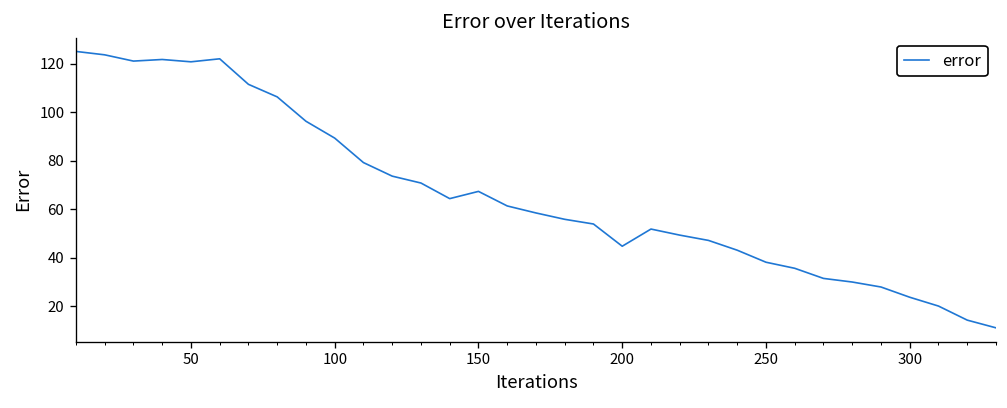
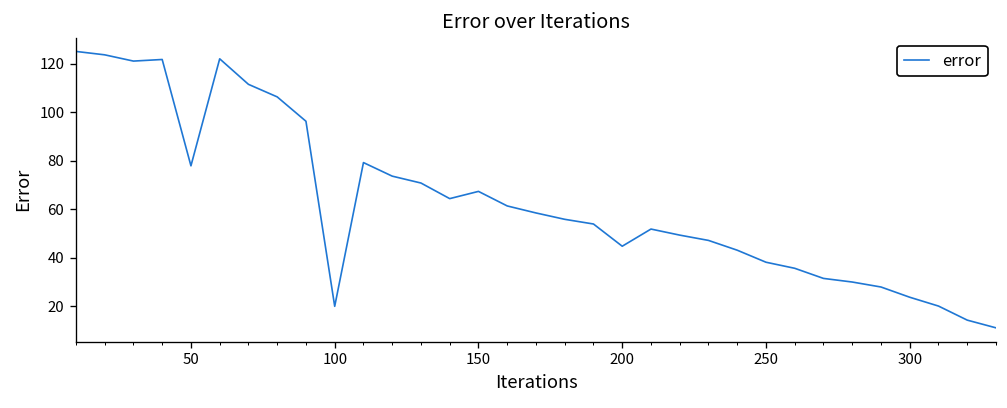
  {
-   "50": 121,
-   "100": 89,
+   "50": 78,
+   "100": 20,
    "150": 67,
    "200": 45,
    "250": 38,
    "300": 24
  }
